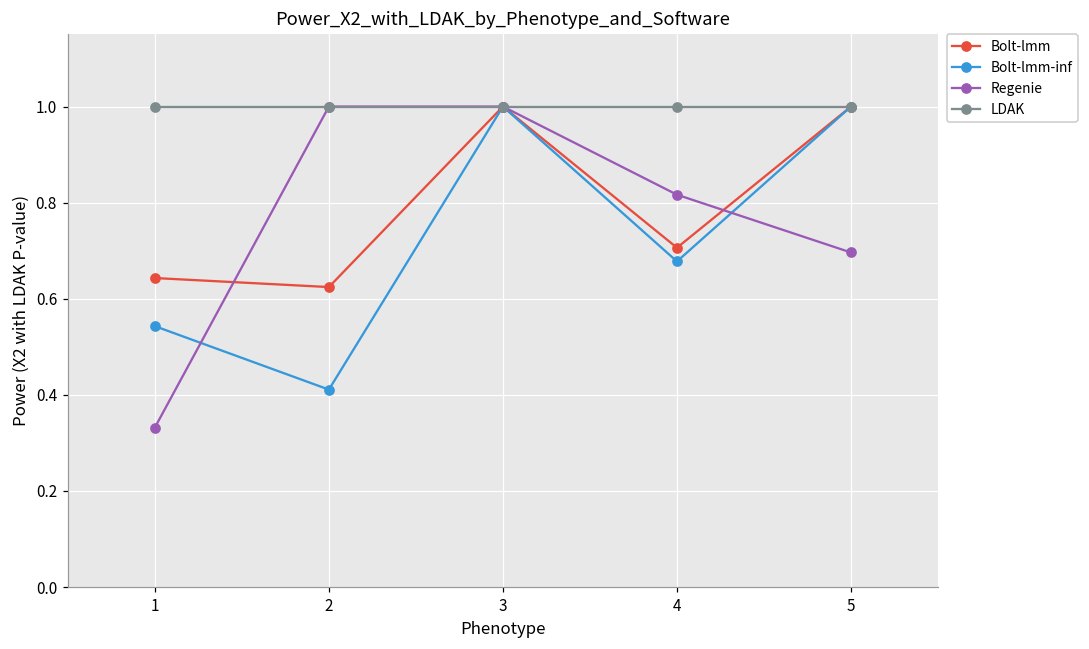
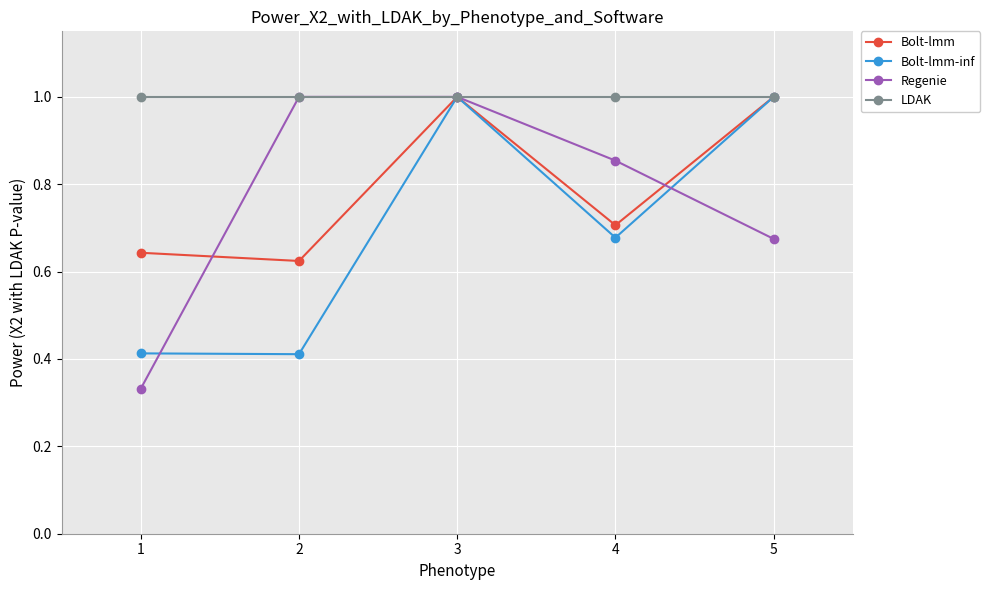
  {
    "Bolt-lmm": {
      "1": 0.64,
      "2": 0.62,
      "4": 0.71
    },
    "Bolt-lmm-inf": {
-     "1": 0.54,
+     "1": 0.41,
      "2": 0.41,
      "4": 0.68
    },
    "Regenie": {
      "1": 0.33,
-     "4": 0.82,
-     "5": 0.70
+     "4": 0.85,
+     "5": 0.67
    },
    "LDAK": {
      "1": 1.00,
      "4": 1.00
    }
  }
